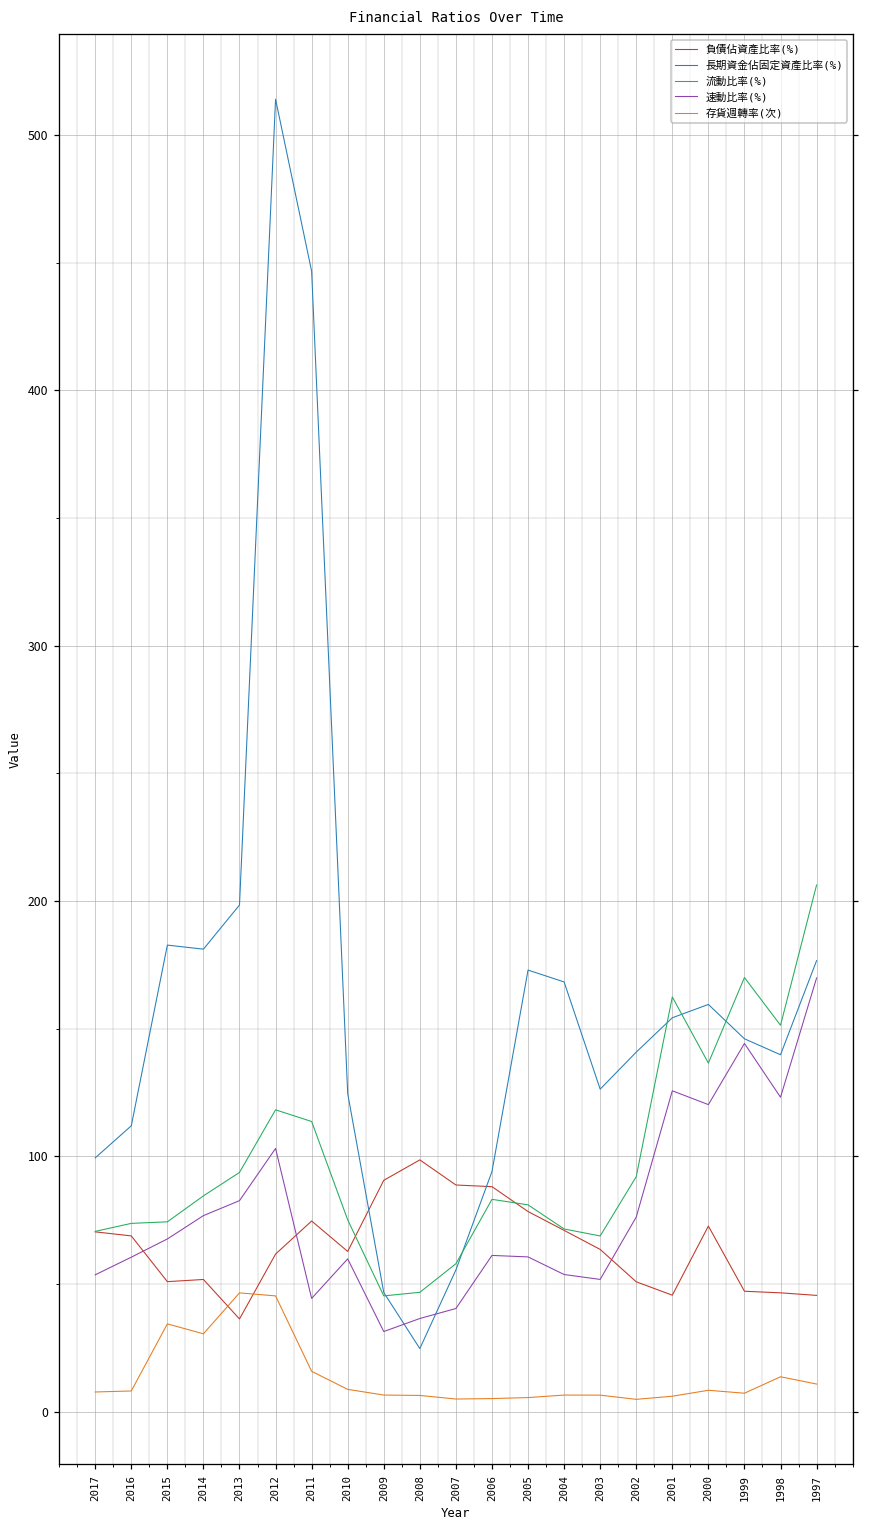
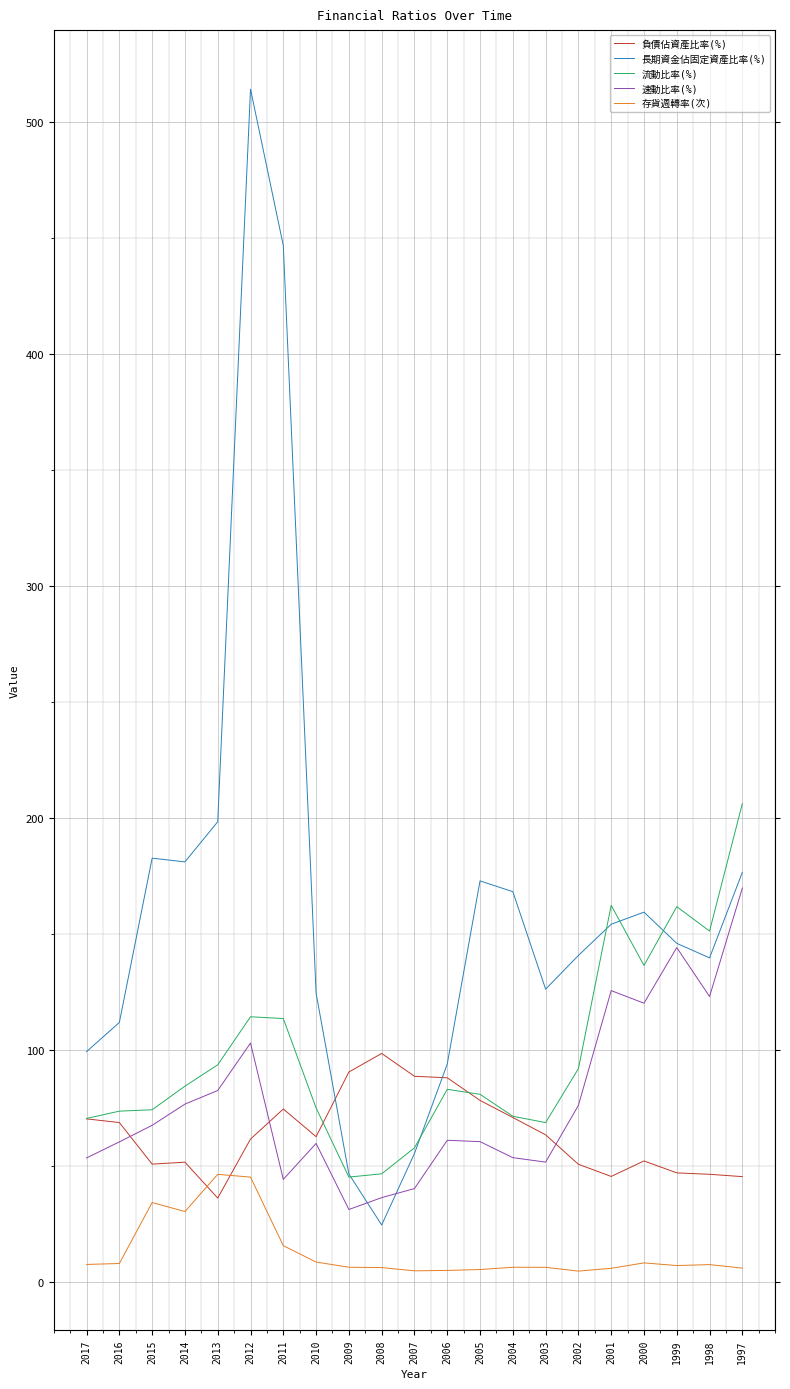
  {
    "負債佔資產比率(%)": {
      "2016": 69,
      "2015": 51,
      "2014": 52,
      "2013": 36,
      "2012": 62,
      "2011": 75,
      "2010": 63,
      "2009": 91,
      "2008": 99,
      "2007": 89,
      "2006": 88,
      "2005": 78,
      "2003": 64,
      "2002": 51,
      "2001": 46,
-     "2000": 73,
+     "2000": 52,
      "1999": 47,
      "1998": 47,
      "1997": 46
    },
    "長期資金佔固定資產比率(%)": {
      "2017": 99,
      "2016": 112,
      "2015": 183,
      "2014": 181,
      "2013": 198,
      "2012": 514,
      "2011": 447,
      "2010": 125,
      "2009": 47,
      "2008": 25,
      "2007": 55,
      "2006": 94,
      "2005": 173,
      "2004": 168,
      "2003": 126,
      "2002": 141,
      "2001": 154,
      "2000": 159,
      "1999": 146,
      "1998": 140,
      "1997": 177
    },
    "流動比率(%)": {
      "2016": 74,
      "2015": 74,
      "2014": 84,
      "2013": 94,
-     "2012": 118,
+     "2012": 114,
      "2011": 114,
      "2010": 75,
      "2009": 45,
      "2008": 47,
      "2007": 58,
      "2006": 83,
      "2005": 81,
      "2003": 69,
      "2002": 92,
      "2001": 162,
      "2000": 136,
-     "1999": 170,
+     "1999": 162,
      "1998": 151,
      "1997": 206
    },
    "速動比率(%)": {
      "2017": 54,
      "2016": 60,
      "2015": 68,
      "2014": 77,
      "2013": 83,
      "2012": 103,
      "2011": 44,
      "2010": 60,
      "2009": 31,
      "2008": 36,
      "2007": 40,
      "2006": 61,
      "2005": 61,
      "2004": 54,
      "2003": 52,
      "2002": 76,
      "2001": 126,
      "2000": 120,
      "1999": 144,
      "1998": 123,
      "1997": 170
    },
    "存貨週轉率(次)": {
      "2017": 8,
      "2016": 8,
      "2015": 34,
      "2014": 30,
      "2013": 47,
      "2012": 45,
      "2011": 16,
      "2010": 9,
      "2009": 6,
      "2008": 6,
      "2007": 5,
      "2006": 5,
      "2005": 6,
      "2004": 6,
      "2003": 6,
      "2002": 5,
      "2001": 6,
      "2000": 8,
      "1999": 7,
-     "1998": 14,
-     "1997": 11
+     "1998": 8,
+     "1997": 6
    }
  }
